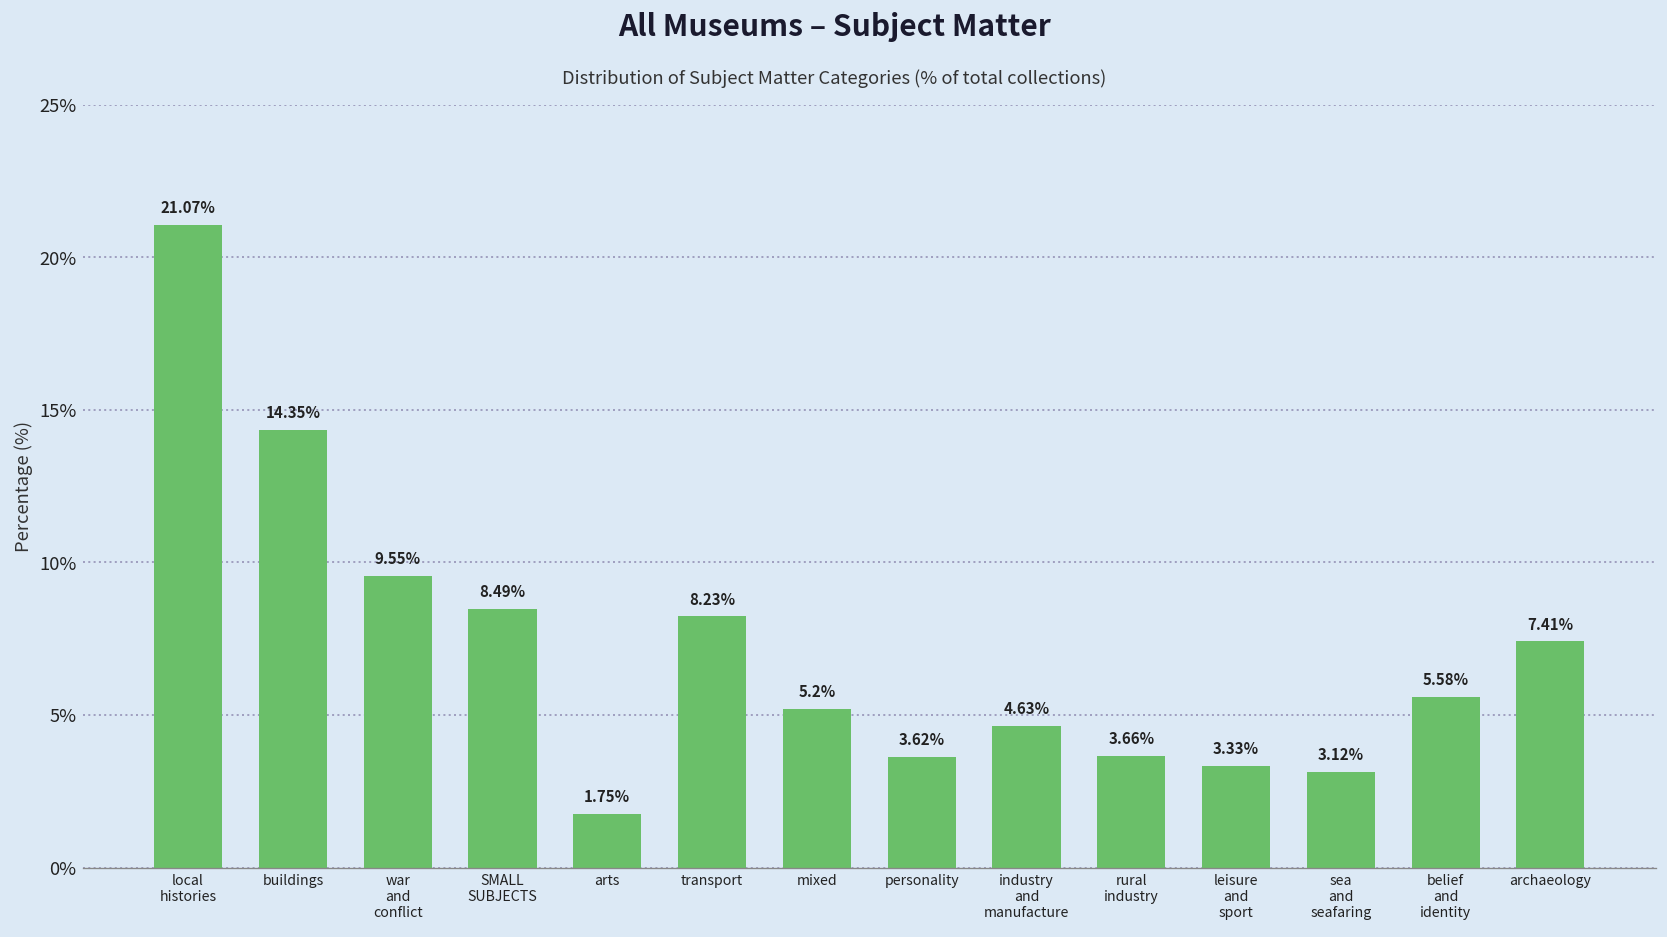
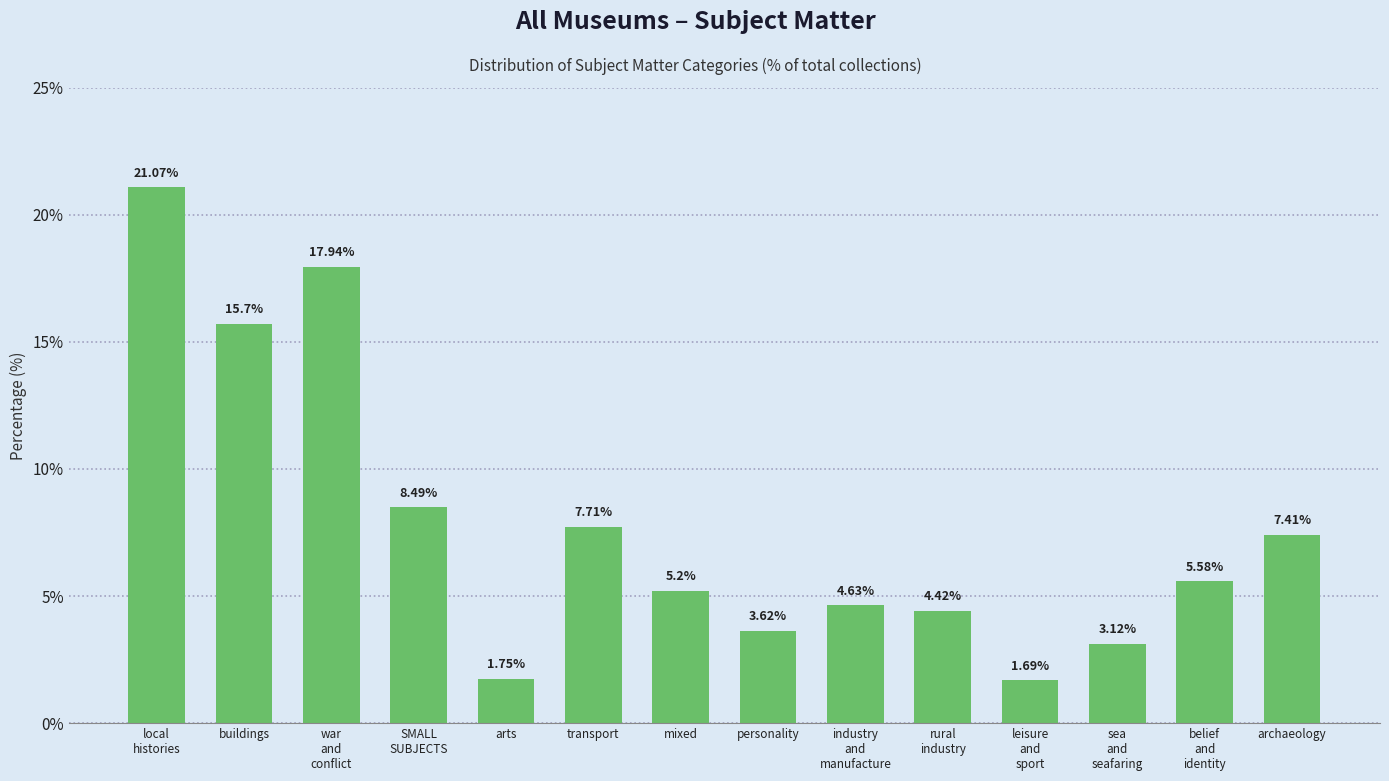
  {
    "local histories": "21.07%",
-   "buildings": "14.35%",
-   "war and conflict": "9.55%",
+   "buildings": "15.7%",
+   "war and conflict": "17.94%",
    "SMALL SUBJECTS": "8.49%",
    "arts": "1.75%",
-   "transport": "8.23%",
+   "transport": "7.71%",
    "mixed": "5.2%",
    "personality": "3.62%",
    "industry and manufacture": "4.63%",
-   "rural industry": "3.66%",
-   "leisure and sport": "3.33%",
+   "rural industry": "4.42%",
+   "leisure and sport": "1.69%",
    "sea and seafaring": "3.12%",
    "belief and identity": "5.58%",
    "archaeology": "7.41%"
  }
